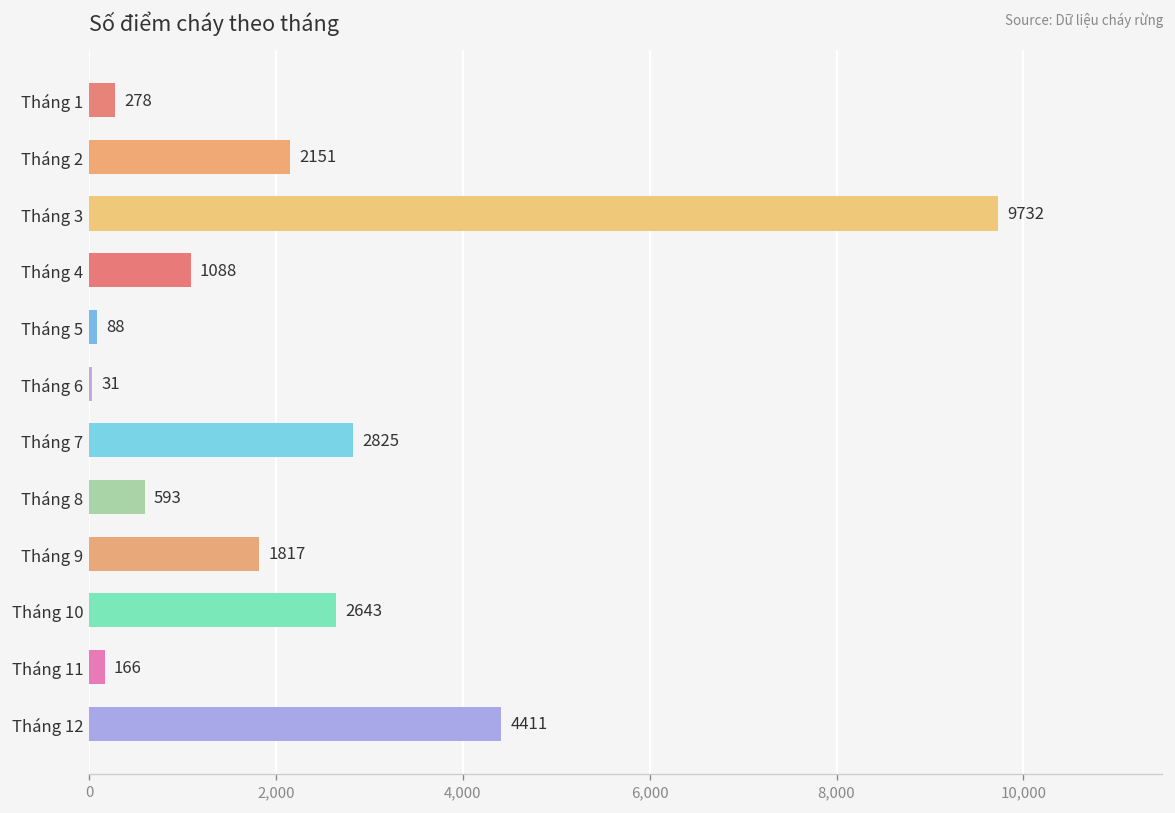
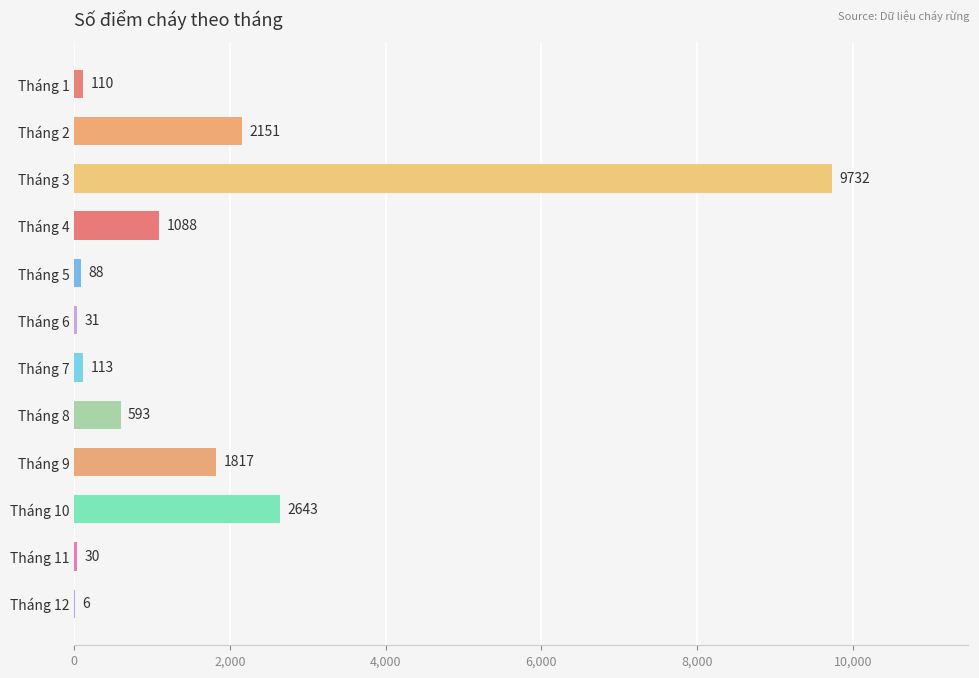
  {
-   "Tháng 1": 278,
+   "Tháng 1": 110,
    "Tháng 2": 2151,
    "Tháng 3": 9732,
    "Tháng 4": 1088,
    "Tháng 5": 88,
    "Tháng 6": 31,
-   "Tháng 7": 2825,
+   "Tháng 7": 113,
    "Tháng 8": 593,
    "Tháng 9": 1817,
    "Tháng 10": 2643,
-   "Tháng 11": 166,
-   "Tháng 12": 4411
+   "Tháng 11": 30,
+   "Tháng 12": 6
  }
